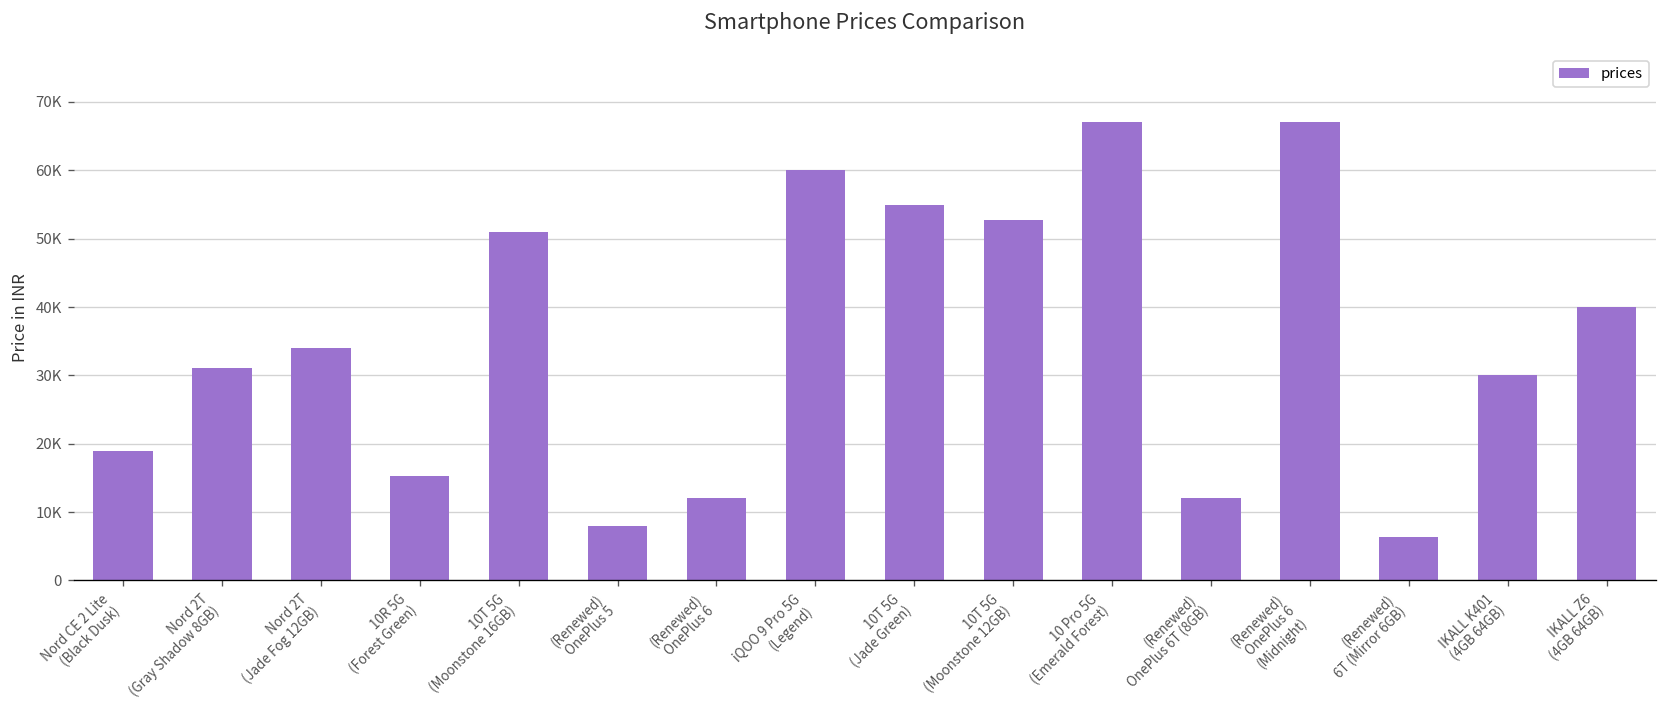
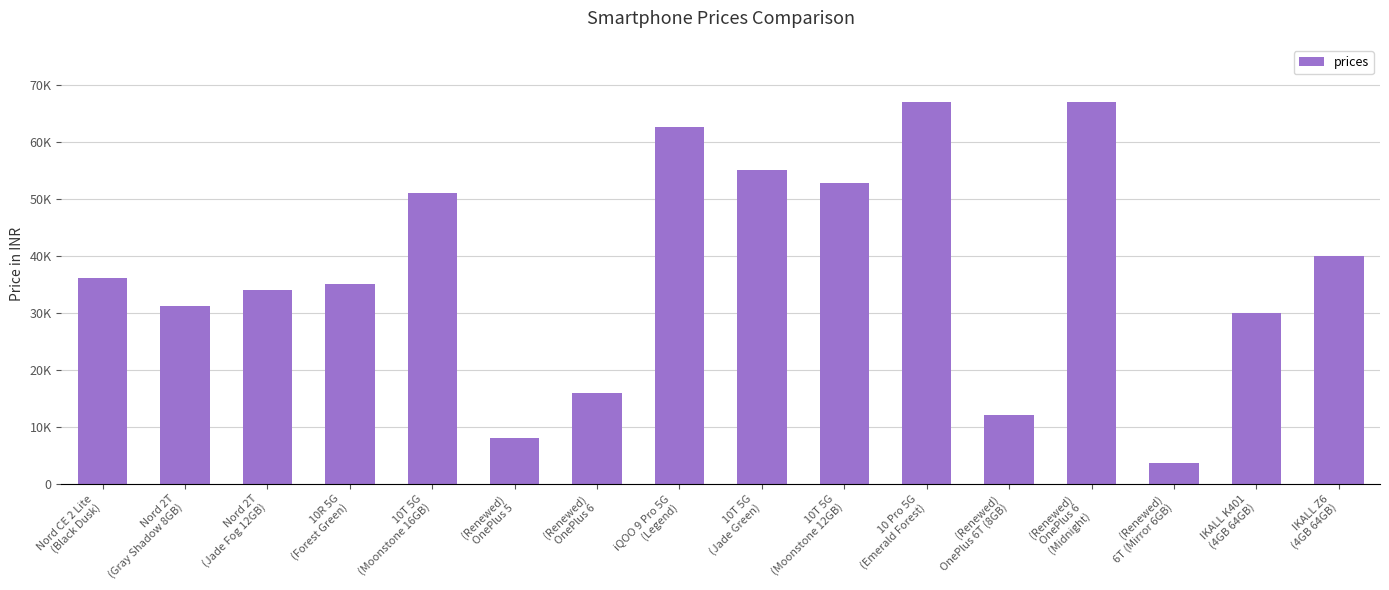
  {
-   "Nord CE 2 Lite (Black Dusk)": 19000,
+   "Nord CE 2 Lite (Black Dusk)": 36000,
    "Nord 2T (Gray Shadow 8GB)": 31000,
    "Nord 2T (Jade Fog 12GB)": 34000,
-   "10R 5G (Forest Green)": 15000,
+   "10R 5G (Forest Green)": 35000,
    "10T 5G (Moonstone 16GB)": 51000,
    "(Renewed) OnePlus 5": 8000,
-   "(Renewed) OnePlus 6": 12000,
-   "iQOO 9 Pro 5G (Legend)": 60000,
+   "(Renewed) OnePlus 6": 16000,
+   "iQOO 9 Pro 5G (Legend)": 63000,
    "10T 5G (Jade Green)": 55000,
    "10T 5G (Moonstone 12GB)": 53000,
    "10 Pro 5G (Emerald Forest)": 67000,
    "(Renewed) OnePlus 6T (8GB)": 12000,
    "(Renewed) OnePlus 6 (Midnight)": 67000,
-   "(Renewed) 6T (Mirror 6GB)": 6000,
+   "(Renewed) 6T (Mirror 6GB)": 4000,
    "IKALL K401 (4GB 64GB)": 30000,
    "IKALL Z6 (4GB 64GB)": 40000
  }
